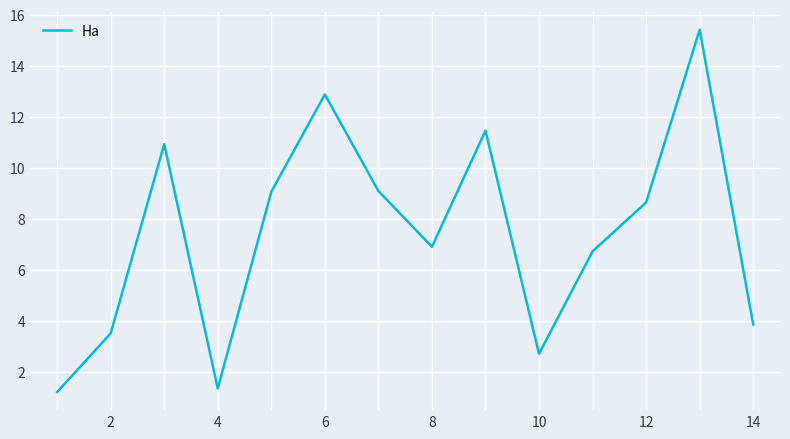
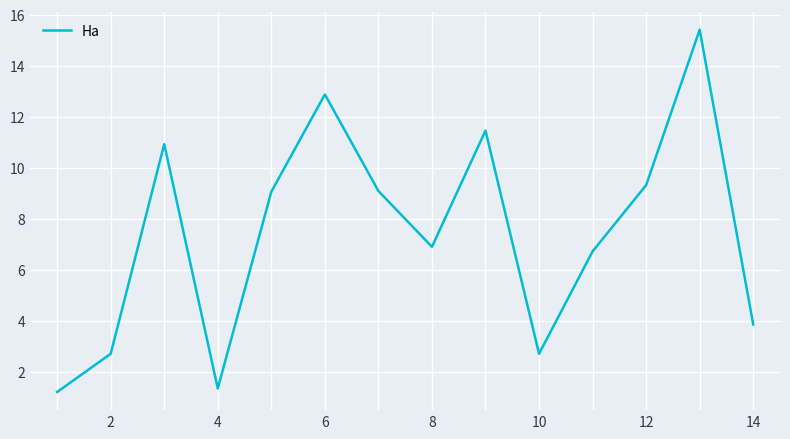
  {
-   "2": 3.5,
+   "2": 2.7,
    "4": 1.3,
    "6": 12.9,
    "8": 6.9,
    "10": 2.7,
-   "12": 8.6,
+   "12": 9.3,
    "14": 3.9
  }
